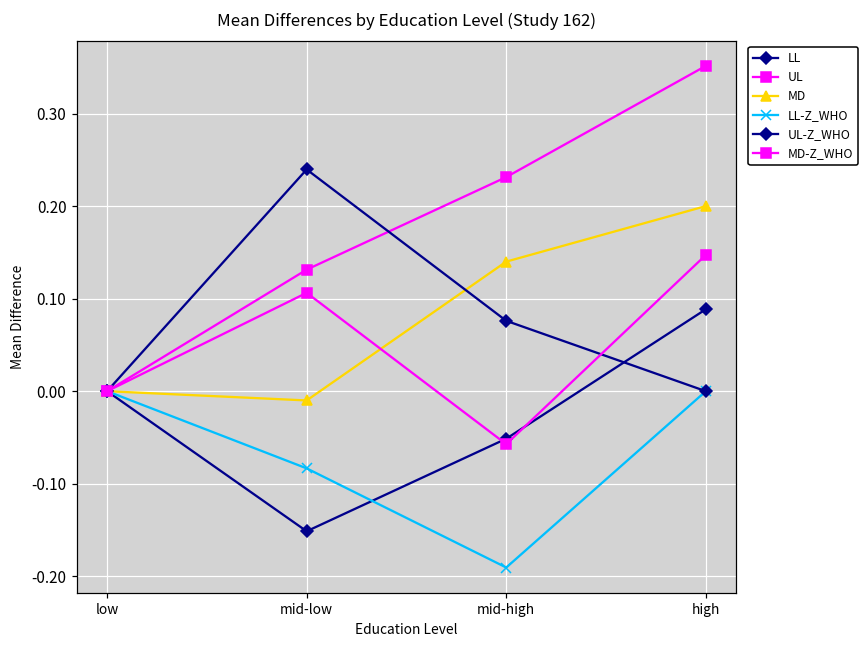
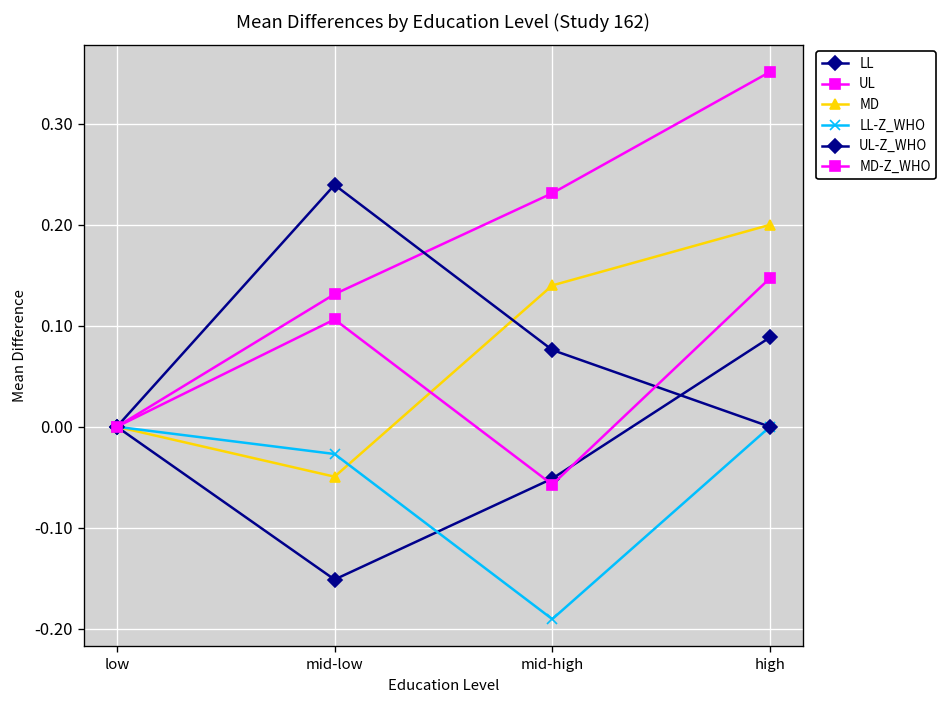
  {
    "MD": {
-     "mid-low": -0.01,
+     "mid-low": -0.05,
      "mid-high": 0.14,
      "high": 0.20
    },
    "LL-Z_WHO": {
-     "mid-low": -0.08,
+     "mid-low": -0.03,
      "mid-high": -0.19
    }
  }
